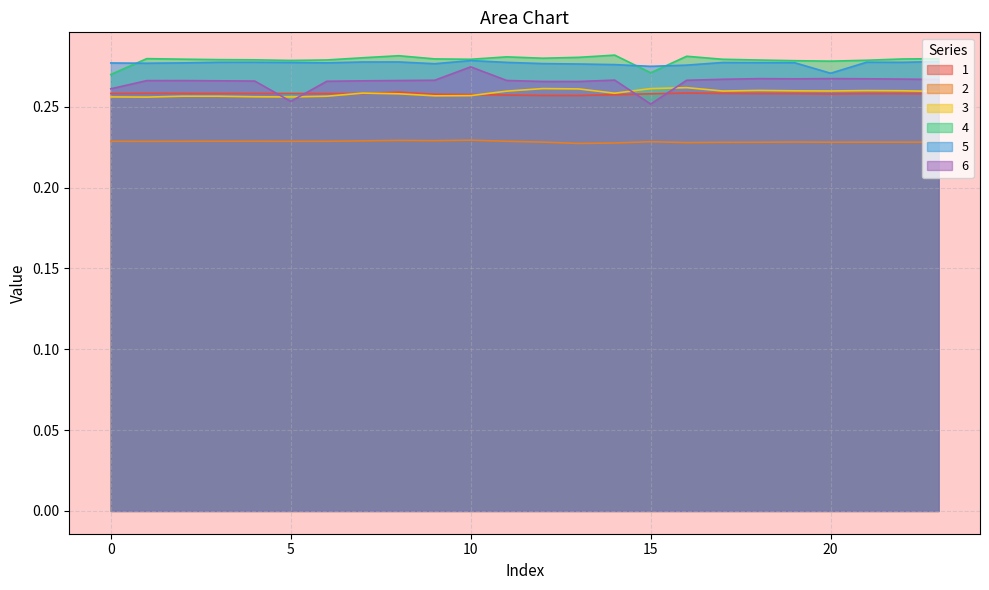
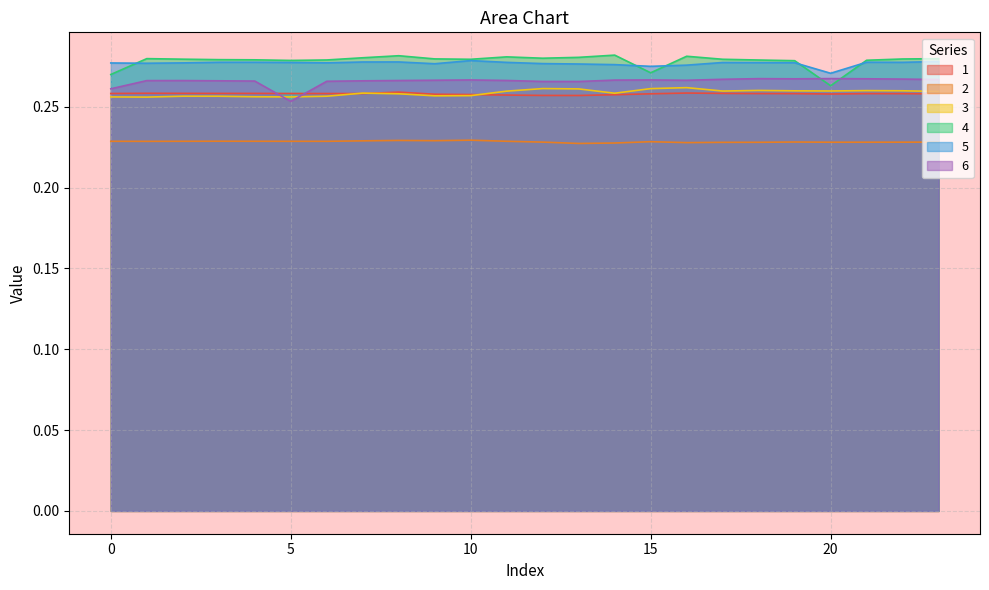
  {
    "4": {
      "0": 0.270,
      "15": 0.271,
-     "20": 0.278
+     "20": 0.263
    },
    "5": {
      "0": 0.277,
      "15": 0.275,
      "20": 0.271
    },
    "6": {
      "0": 0.261,
      "5": 0.253,
-     "10": 0.275,
-     "15": 0.252,
+     "10": 0.267,
+     "15": 0.267,
      "20": 0.267
    }
  }
